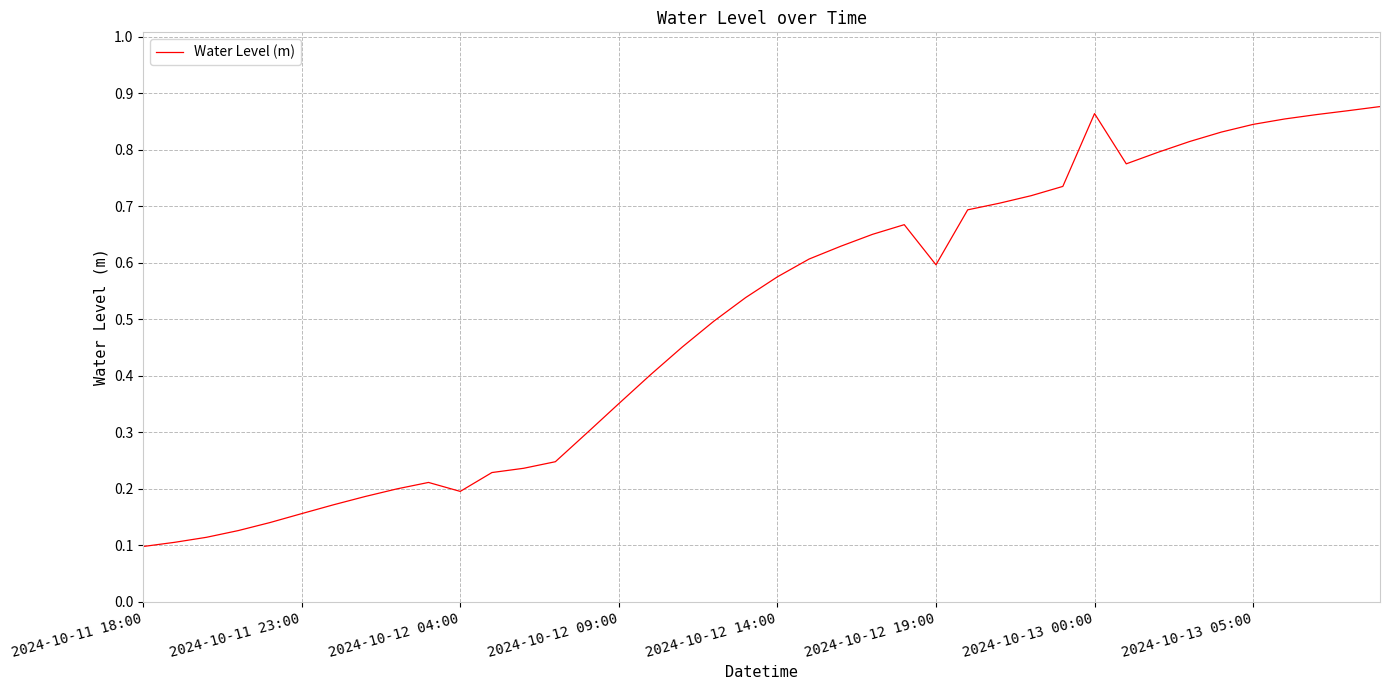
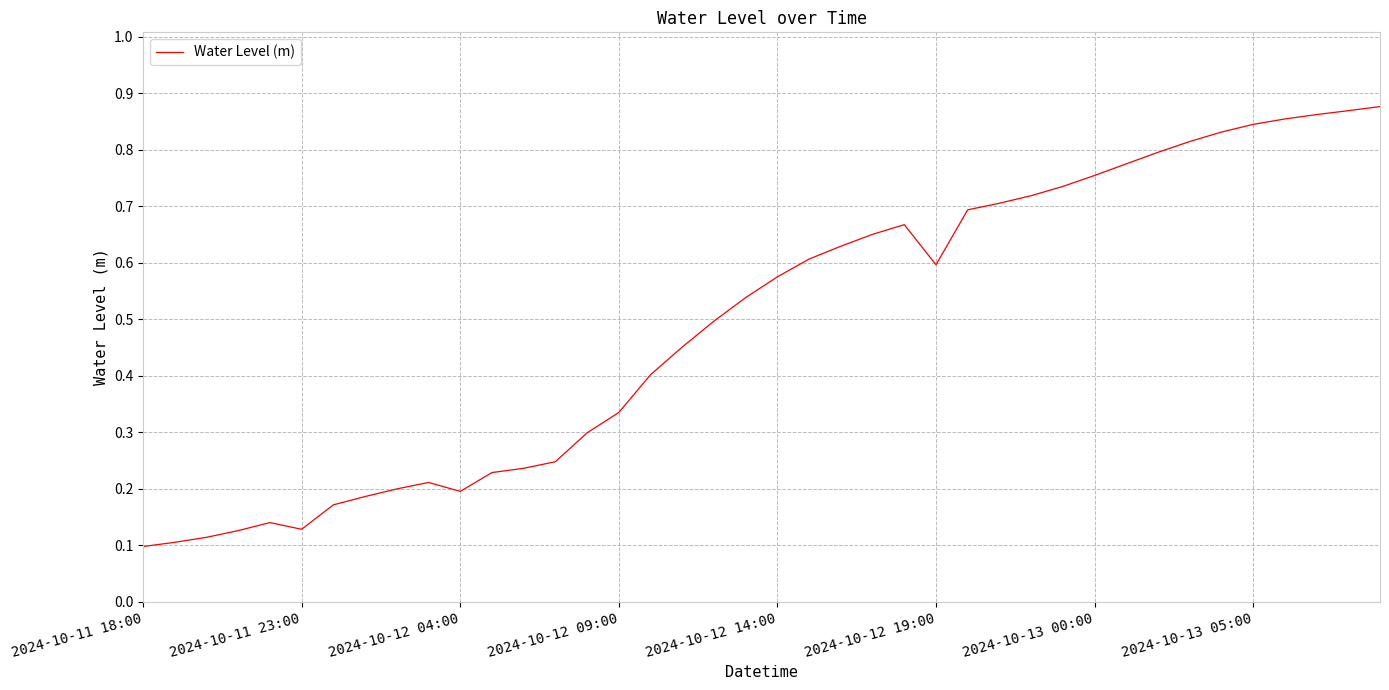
  {
    "2024-10-11 18:00": 0.10,
-   "2024-10-11 23:00": 0.16,
+   "2024-10-11 23:00": 0.13,
    "2024-10-12 04:00": 0.19,
-   "2024-10-12 09:00": 0.35,
+   "2024-10-12 09:00": 0.33,
    "2024-10-12 14:00": 0.57,
    "2024-10-12 19:00": 0.60,
-   "2024-10-13 00:00": 0.86,
+   "2024-10-13 00:00": 0.75,
    "2024-10-13 05:00": 0.84
  }
